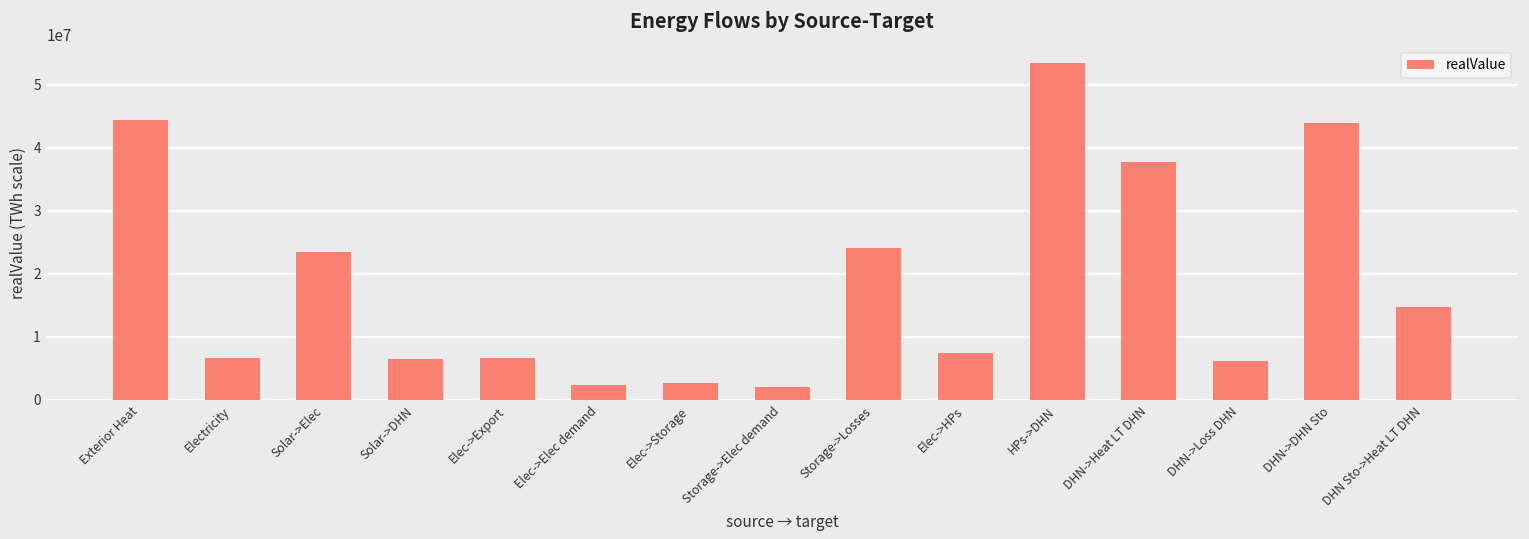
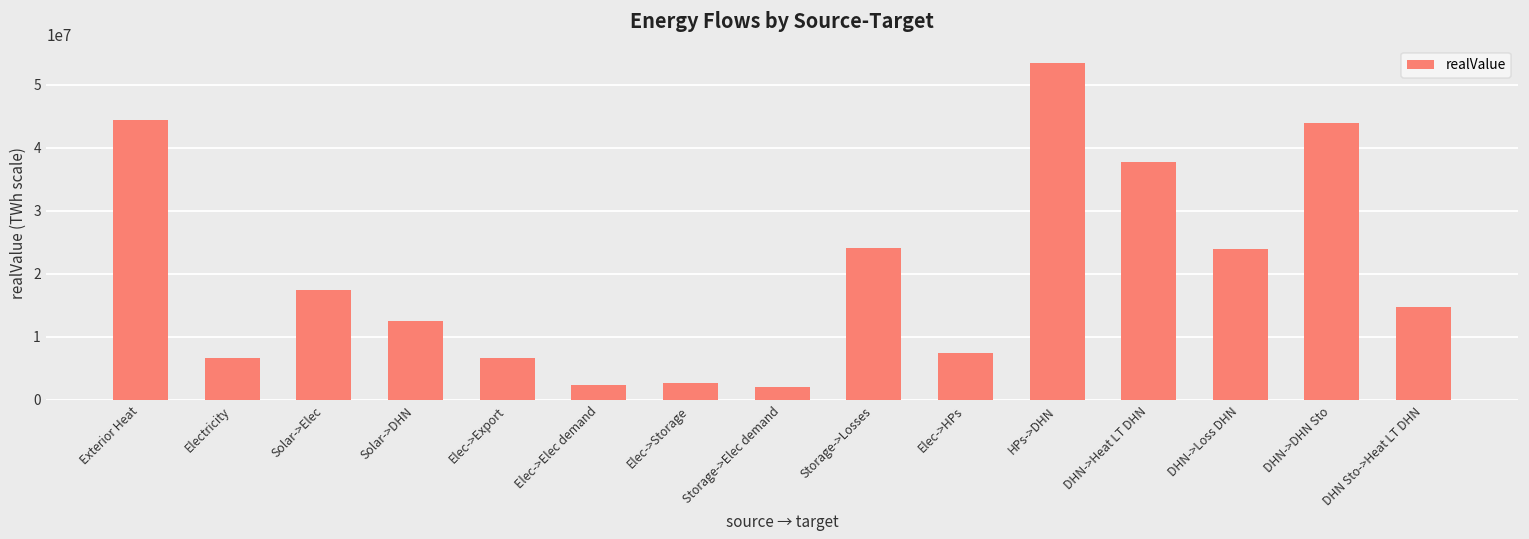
  {
    "Exterior Heat": 44000000,
    "Electricity": 7000000,
-   "Solar->Elec": 23000000,
-   "Solar->DHN": 6000000,
+   "Solar->Elec": 17000000,
+   "Solar->DHN": 13000000,
    "Elec->Export": 7000000,
    "Elec->Elec demand": 2000000,
    "Elec->Storage": 3000000,
    "Storage->Elec demand": 2000000,
    "Storage->Losses": 24000000,
    "Elec->HPs": 7000000,
    "HPs->DHN": 54000000,
    "DHN->Heat LT DHN": 38000000,
-   "DHN->Loss DHN": 6000000,
+   "DHN->Loss DHN": 24000000,
    "DHN->DHN Sto": 44000000,
    "DHN Sto->Heat LT DHN": 15000000
  }
